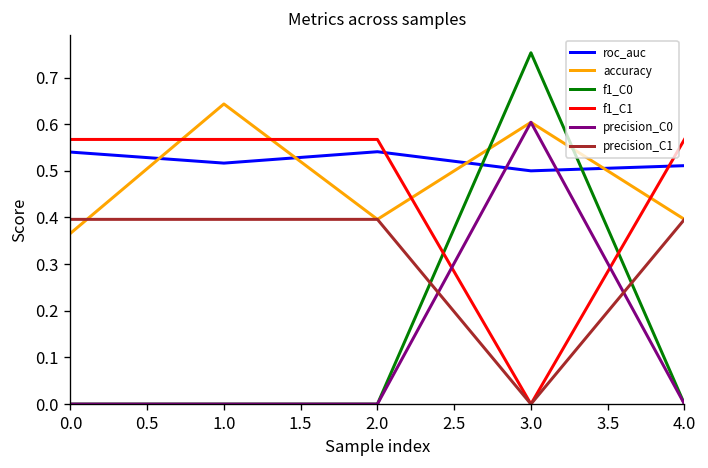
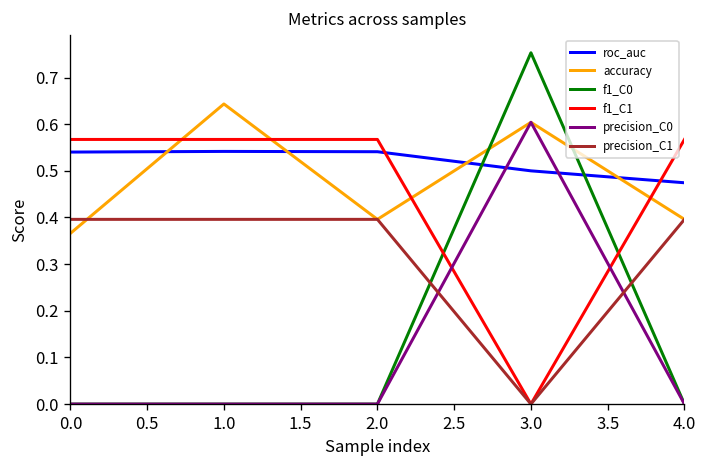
  {
    "roc_auc": {
      "0.0": 0.54,
-     "1.0": 0.52,
+     "1.0": 0.54,
      "2.0": 0.54,
      "3.0": 0.50,
-     "4.0": 0.51
+     "4.0": 0.47
    },
    "accuracy": {
      "0.0": 0.37,
      "1.0": 0.64
    },
    "f1_C0": {
      "3.0": 0.75
    },
    "f1_C1": {
      "0.0": 0.57,
      "1.0": 0.57,
      "2.0": 0.57,
      "4.0": 0.57
    },
    "precision_C1": {
      "0.0": 0.40,
      "1.0": 0.40
    }
  }
